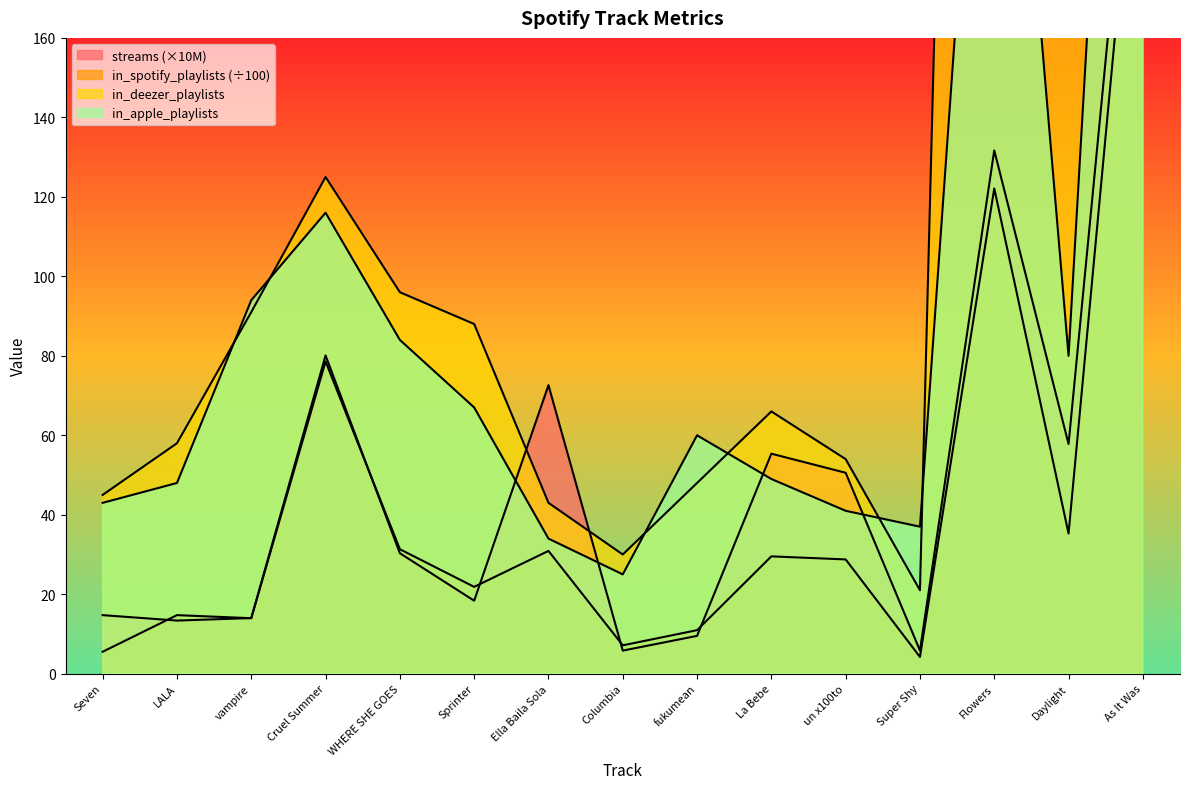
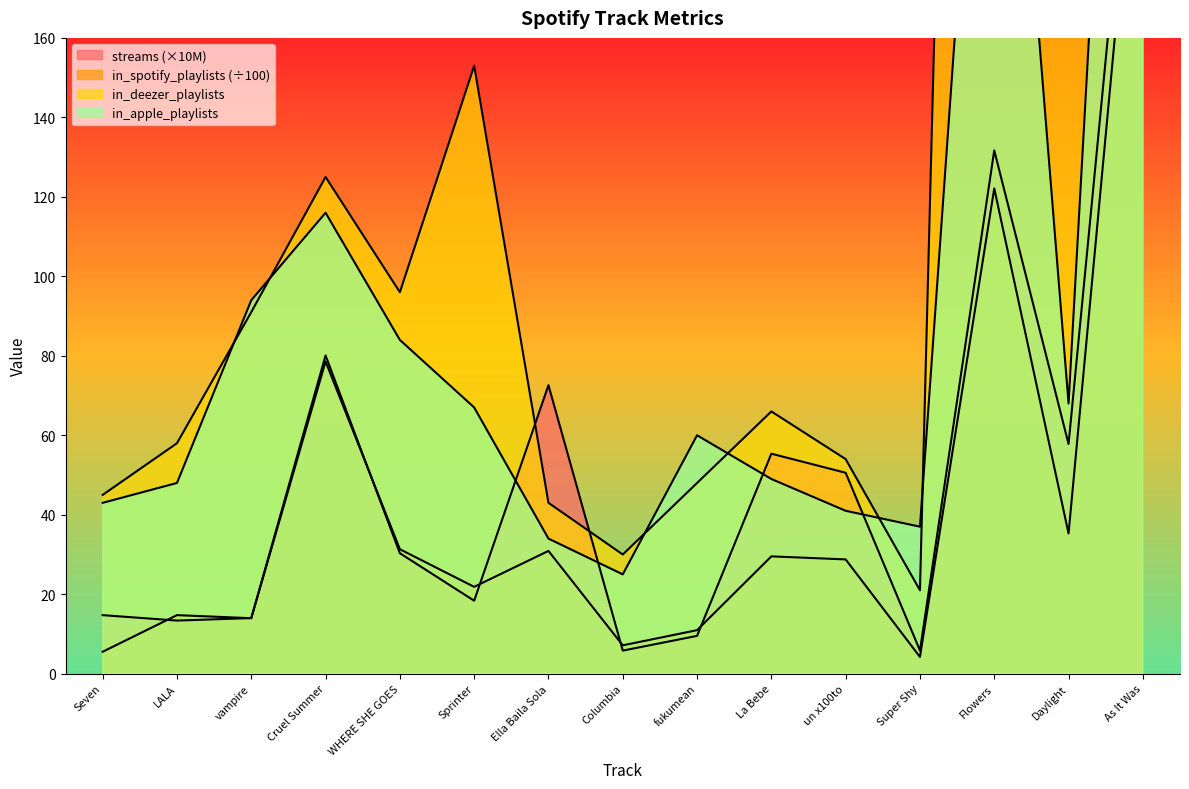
  {
    "streams (×10M)": {
      "Seven": 15,
      "LALA": 13,
      "Cruel Summer": 80,
      "WHERE SHE GOES": 30,
      "Sprinter": 18,
      "Ella Baila Sola": 73,
      "Columbia": 6,
      "fukumean": 10,
      "La Bebe": 55,
      "un x100to": 51,
      "Super Shy": 6,
      "Flowers": 132,
      "Daylight": 58
    },
    "in_spotify_playlists (÷100)": {
      "Seven": 6,
      "LALA": 15,
      "Cruel Summer": 79,
      "WHERE SHE GOES": 31,
      "Sprinter": 22,
      "Ella Baila Sola": 31,
      "Columbia": 7,
      "fukumean": 11,
      "La Bebe": 30,
      "un x100to": 29,
      "Super Shy": 4,
      "Flowers": 122,
      "Daylight": 35
    },
    "in_deezer_playlists": {
      "Seven": 45,
      "LALA": 58,
      "vampire": 91,
      "Cruel Summer": 125,
      "WHERE SHE GOES": 96,
-     "Sprinter": 88,
+     "Sprinter": 153,
      "Ella Baila Sola": 43,
      "Columbia": 30,
      "fukumean": 48,
      "La Bebe": 66,
      "un x100to": 54,
      "Super Shy": 21
    },
    "in_apple_playlists": {
      "Seven": 43,
      "LALA": 48,
      "vampire": 94,
      "Cruel Summer": 116,
      "WHERE SHE GOES": 84,
      "Sprinter": 67,
      "Ella Baila Sola": 34,
      "Columbia": 25,
      "fukumean": 60,
      "La Bebe": 49,
      "un x100to": 41,
      "Super Shy": 37,
-     "Daylight": 80
+     "Daylight": 68
    }
  }
